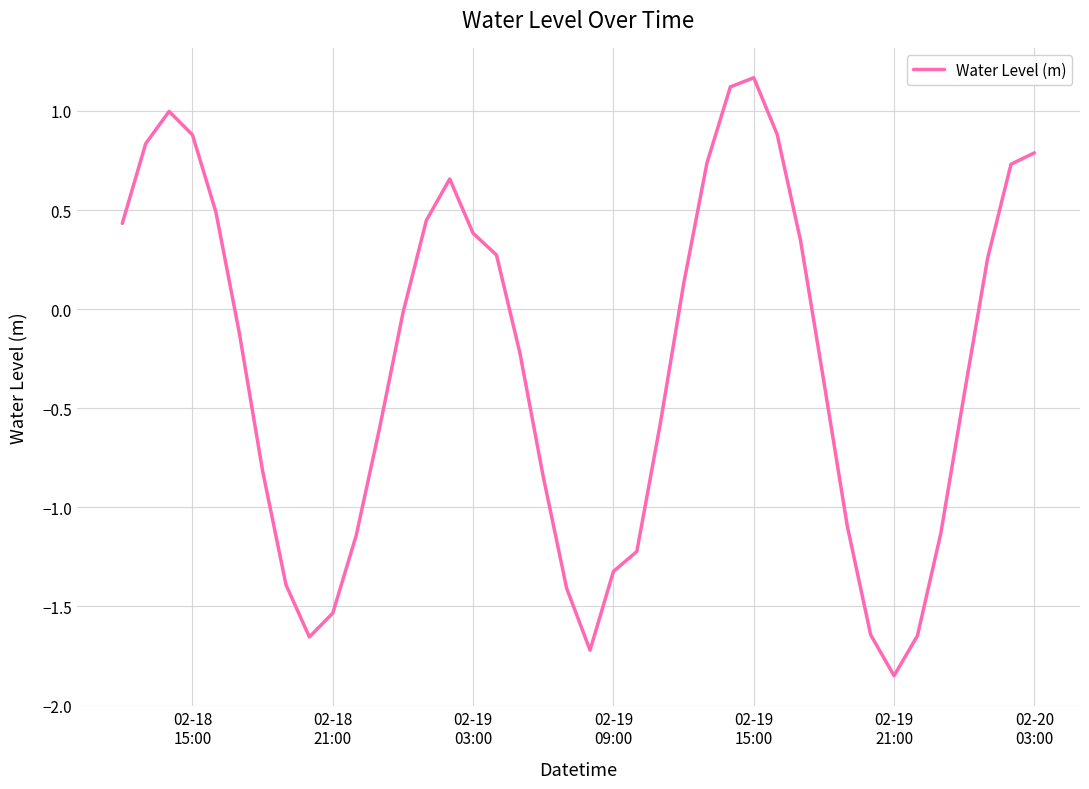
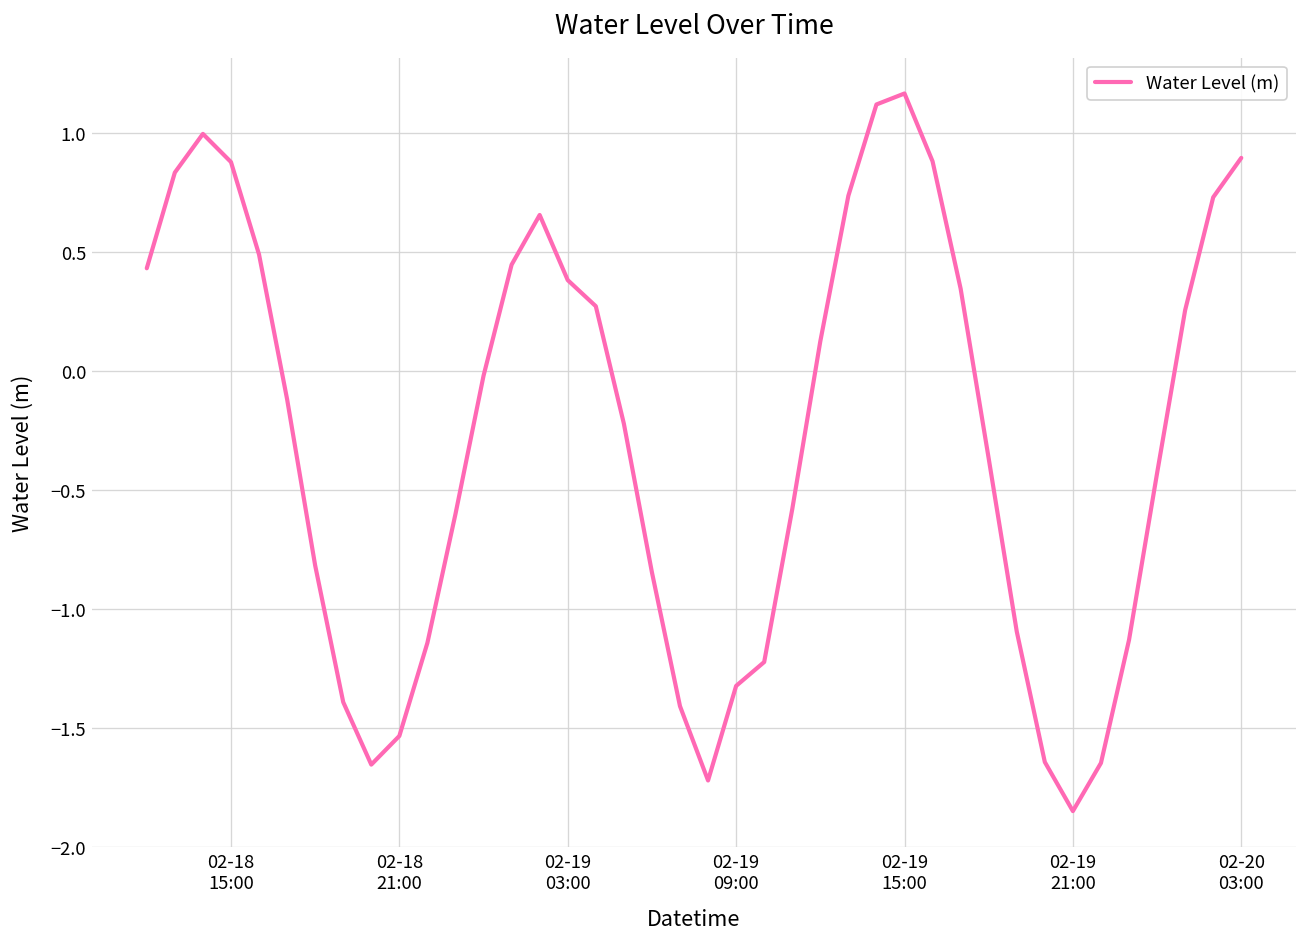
  {
    "02-18 15:00": 0.88,
    "02-18 21:00": -1.53,
    "02-19 03:00": 0.38,
    "02-19 09:00": -1.32,
    "02-19 15:00": 1.17,
    "02-19 21:00": -1.85,
-   "02-20 03:00": 0.79
+   "02-20 03:00": 0.90
  }
